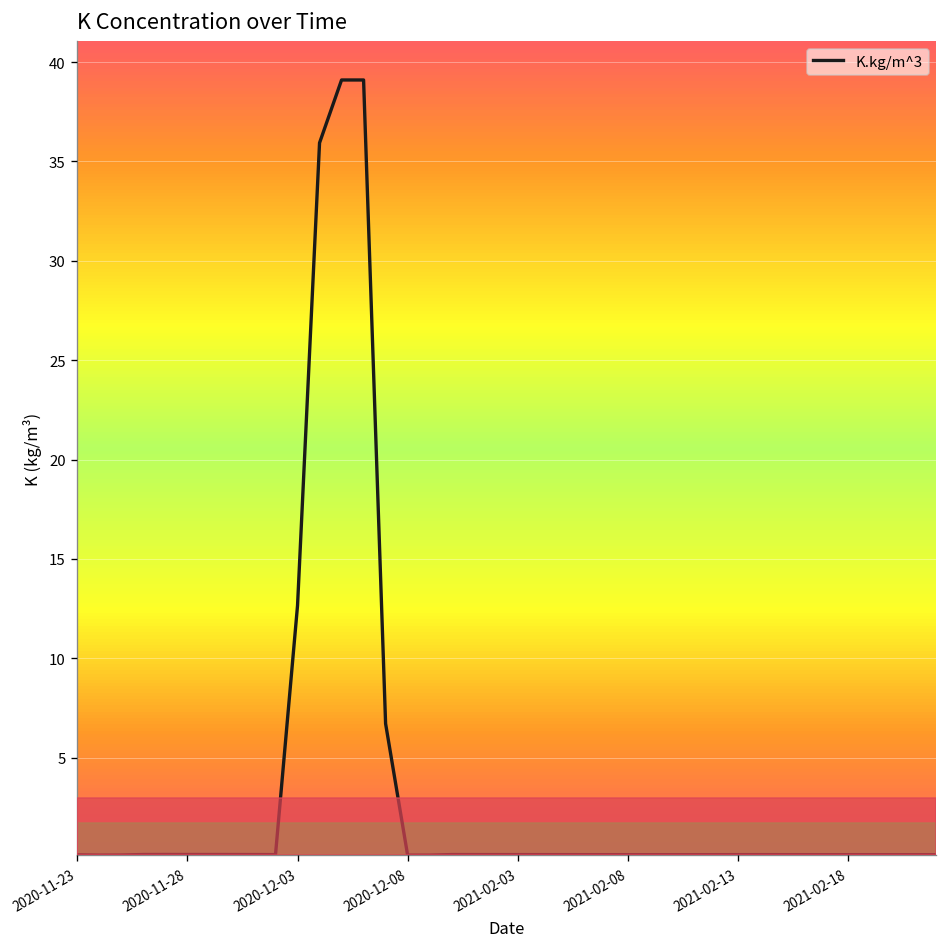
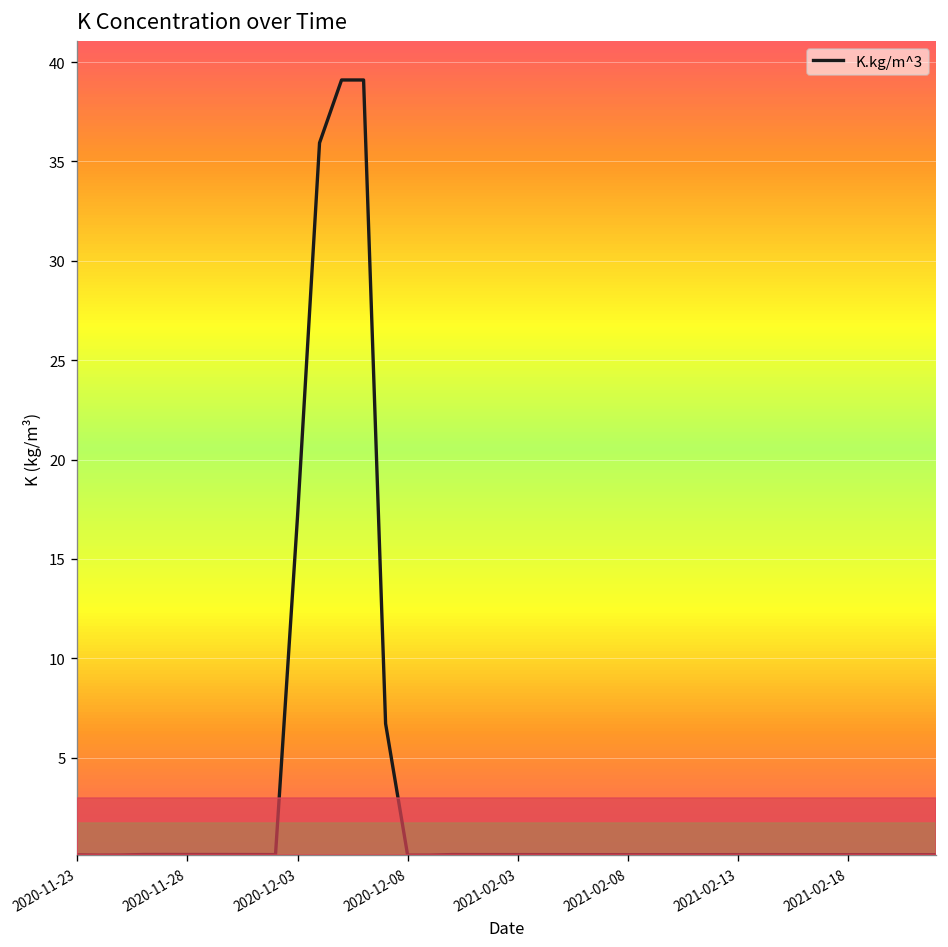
  {
-   "2020-12-03": 12.6
+   "2020-12-03": 17.1
  }
